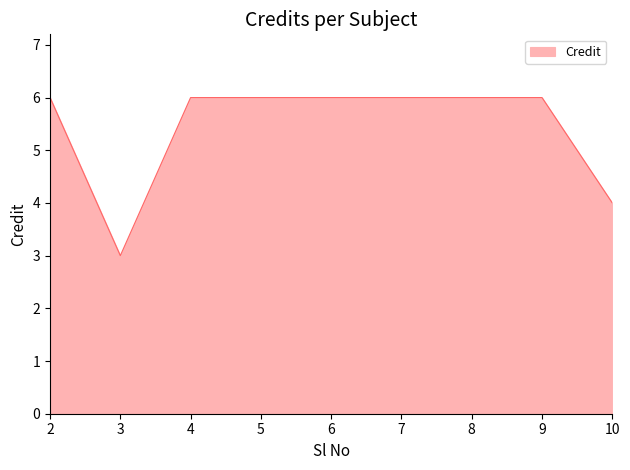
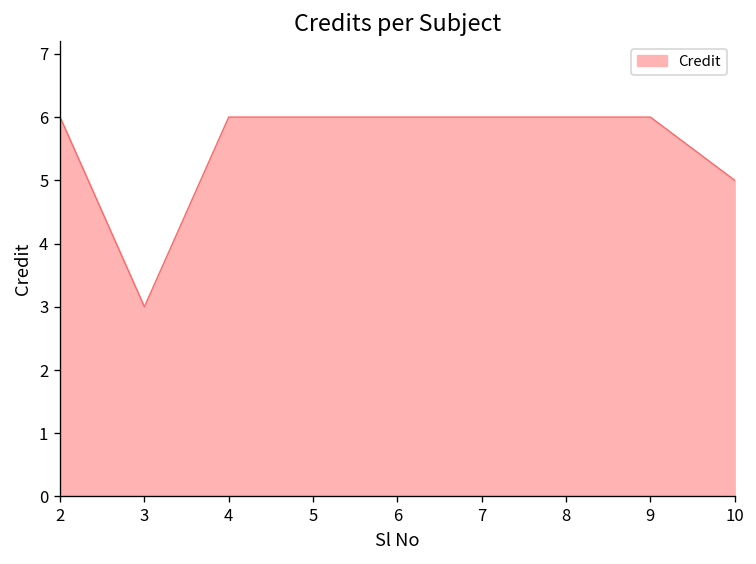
  {
    "2": 6,
    "3": 3,
    "4": 6,
    "5": 6,
    "6": 6,
    "7": 6,
    "8": 6,
    "9": 6,
-   "10": 4
+   "10": 5
  }
